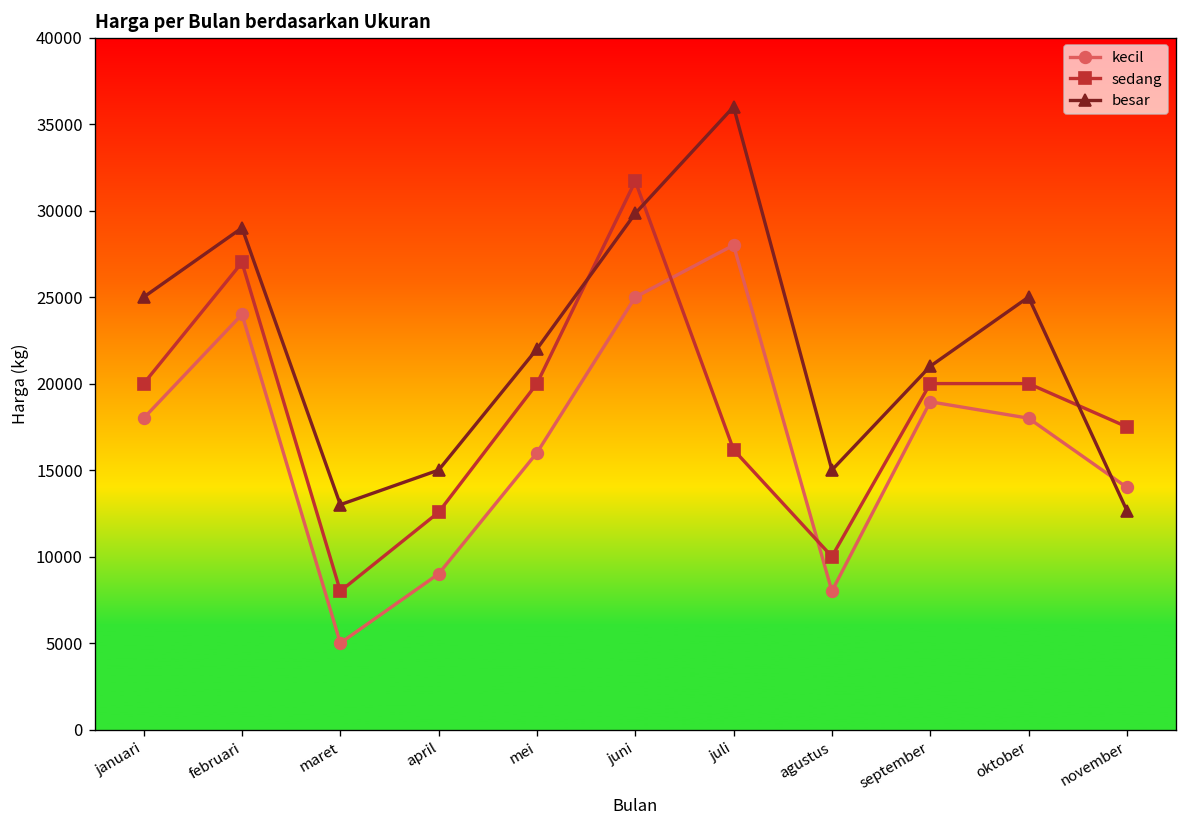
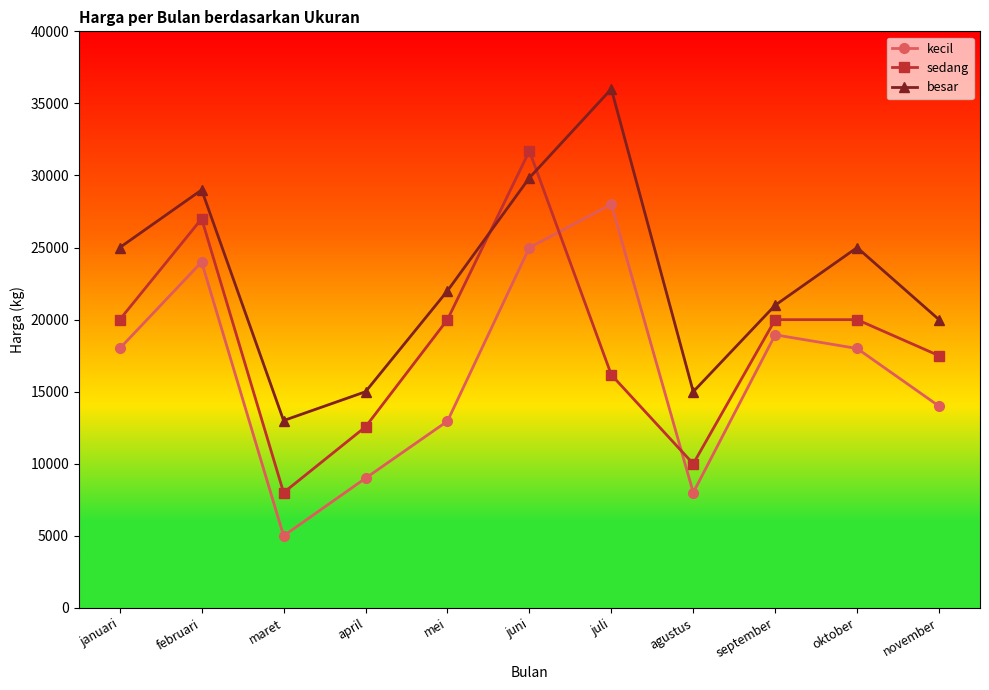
  {
    "kecil": {
      "januari": 18000,
      "februari": 24000,
      "maret": 5000,
      "april": 9000,
-     "mei": 16000,
+     "mei": 13000,
      "juni": 25000,
      "juli": 28000,
      "agustus": 8000,
      "september": 18900,
      "oktober": 18000,
      "november": 14000
    },
    "sedang": {
      "januari": 20000,
      "februari": 27000,
      "maret": 8000,
      "april": 12600,
      "mei": 20000,
      "juni": 31700,
      "juli": 16200,
      "agustus": 10000,
      "september": 20000,
      "oktober": 20000,
      "november": 17500
    },
    "besar": {
      "januari": 25000,
      "februari": 29000,
      "maret": 13000,
      "april": 15000,
      "mei": 22000,
      "juni": 29800,
      "juli": 36000,
      "agustus": 15000,
      "september": 21000,
      "oktober": 25000,
-     "november": 12700
+     "november": 20000
    }
  }
